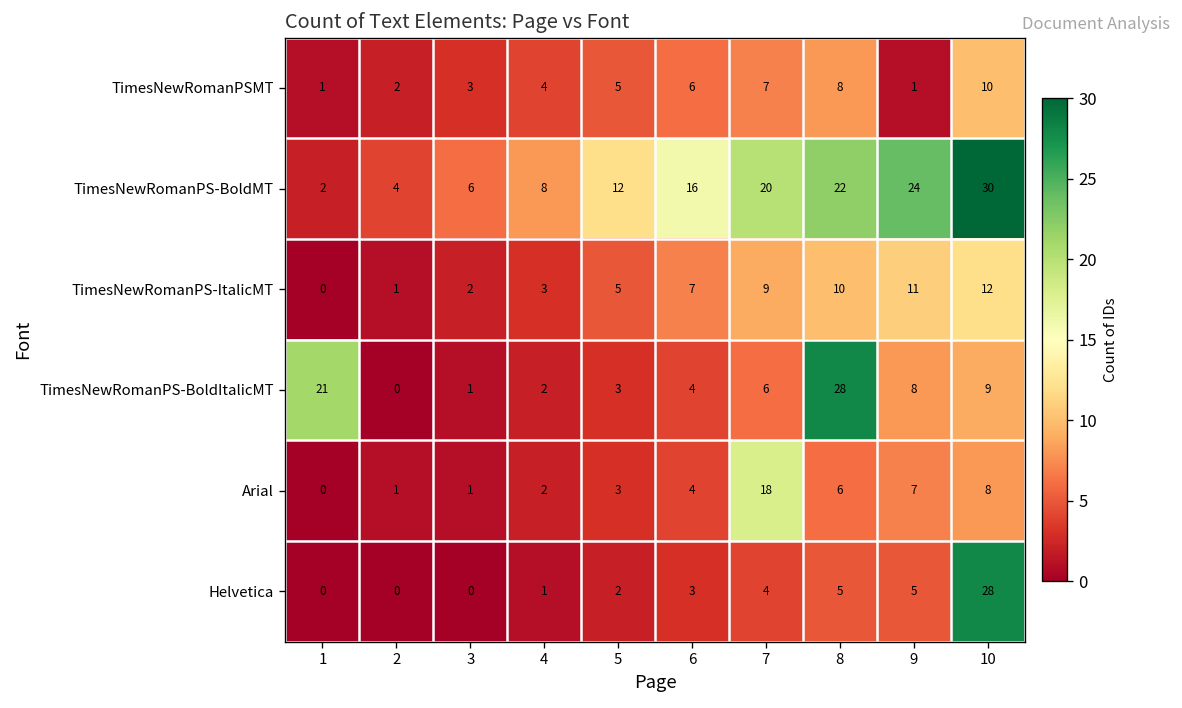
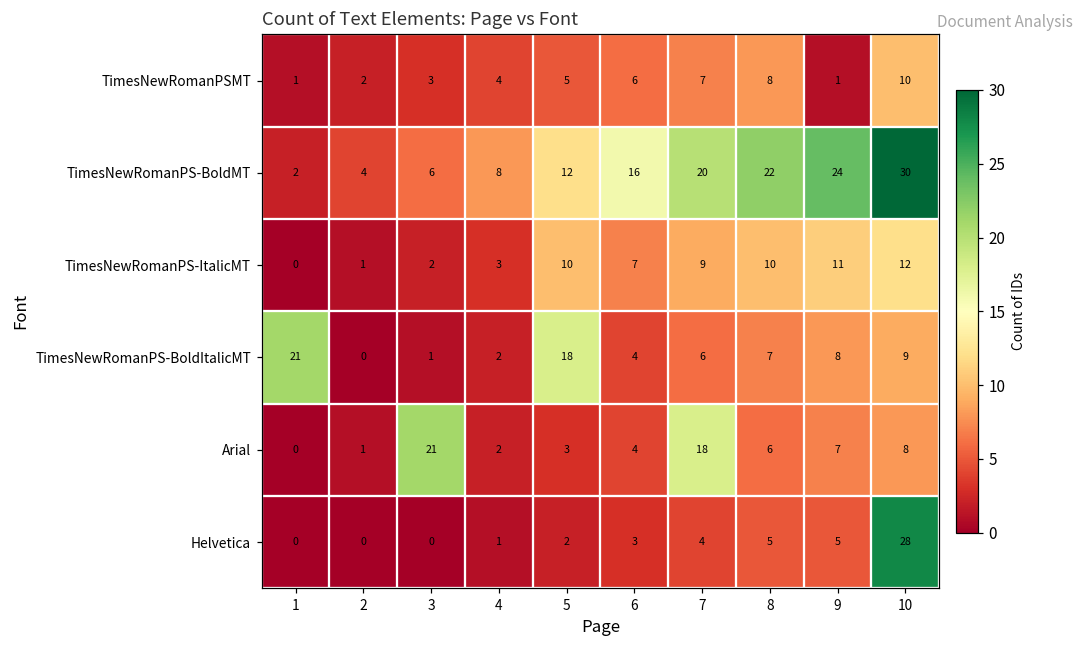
  {
    "TimesNewRomanPSMT": {
      "1": 1,
      "2": 2,
      "3": 3,
      "4": 4,
      "5": 5,
      "6": 6,
      "7": 7,
      "8": 8,
      "9": 1,
      "10": 10
    },
    "TimesNewRomanPS-BoldMT": {
      "1": 2,
      "2": 4,
      "3": 6,
      "4": 8,
      "5": 12,
      "6": 16,
      "7": 20,
      "8": 22,
      "9": 24,
      "10": 30
    },
    "TimesNewRomanPS-ItalicMT": {
      "1": 0,
      "2": 1,
      "3": 2,
      "4": 3,
-     "5": 5,
+     "5": 10,
      "6": 7,
      "7": 9,
      "8": 10,
      "9": 11,
      "10": 12
    },
    "TimesNewRomanPS-BoldItalicMT": {
      "1": 21,
      "2": 0,
      "3": 1,
      "4": 2,
-     "5": 3,
+     "5": 18,
      "6": 4,
      "7": 6,
-     "8": 28,
+     "8": 7,
      "9": 8,
      "10": 9
    },
    "Arial": {
      "1": 0,
      "2": 1,
-     "3": 1,
+     "3": 21,
      "4": 2,
      "5": 3,
      "6": 4,
      "7": 18,
      "8": 6,
      "9": 7,
      "10": 8
    },
    "Helvetica": {
      "1": 0,
      "2": 0,
      "3": 0,
      "4": 1,
      "5": 2,
      "6": 3,
      "7": 4,
      "8": 5,
      "9": 5,
      "10": 28
    }
  }
